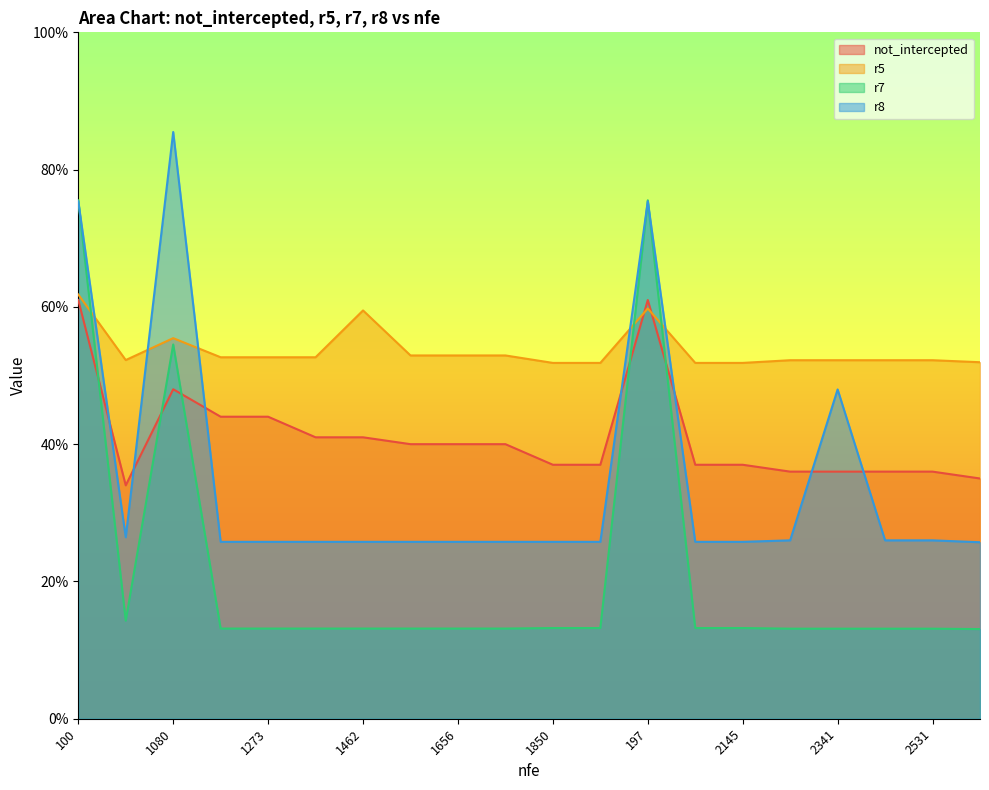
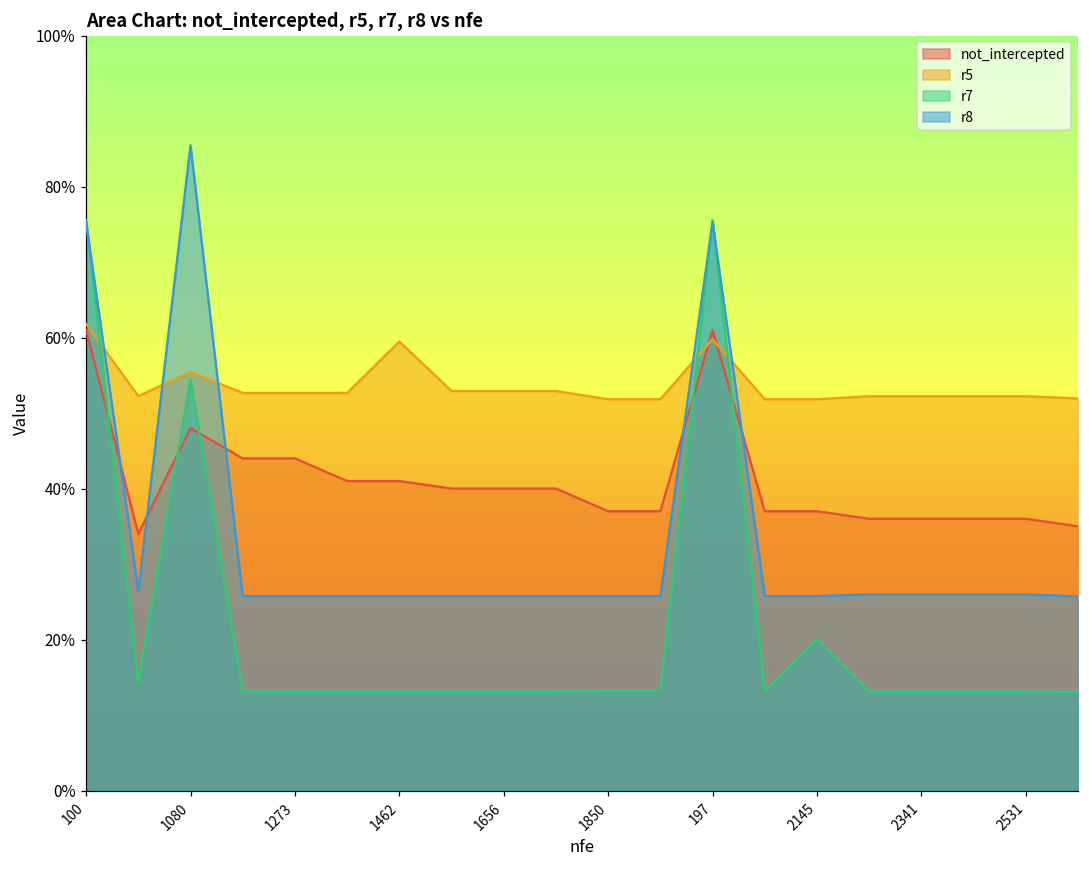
  {
    "not_intercepted": {
      "100": "61%",
      "1080": "48%",
      "1273": "44%",
      "1462": "41%",
      "1656": "40%",
      "1850": "37%",
      "197": "61%",
      "2145": "37%",
      "2341": "36%",
      "2531": "36%"
    },
    "r5": {
      "100": "62%",
      "1080": "55%",
      "1273": "53%",
      "1462": "59%",
      "1656": "53%",
      "1850": "52%",
      "197": "60%",
      "2145": "52%",
      "2341": "52%",
      "2531": "52%"
    },
    "r7": {
      "1080": "55%",
      "1273": "13%",
      "1462": "13%",
      "1656": "13%",
      "1850": "13%",
-     "2145": "13%",
+     "2145": "20%",
      "2341": "13%",
      "2531": "13%"
    },
    "r8": {
      "1080": "85%",
      "1273": "26%",
      "1462": "26%",
      "1656": "26%",
      "1850": "26%",
      "2145": "26%",
-     "2341": "48%",
+     "2341": "26%",
      "2531": "26%"
    }
  }
